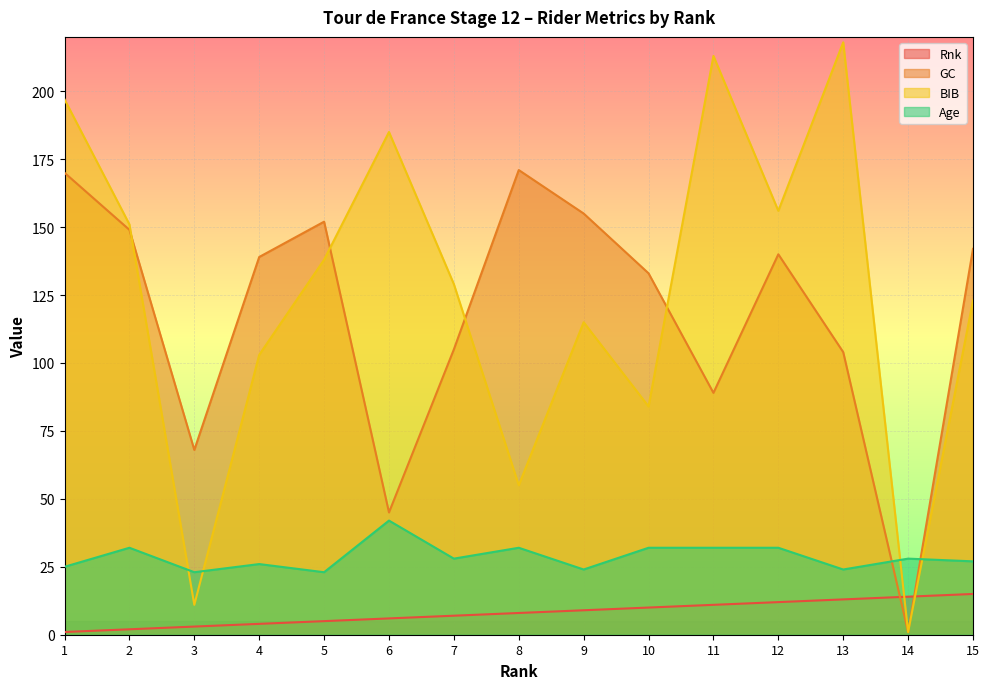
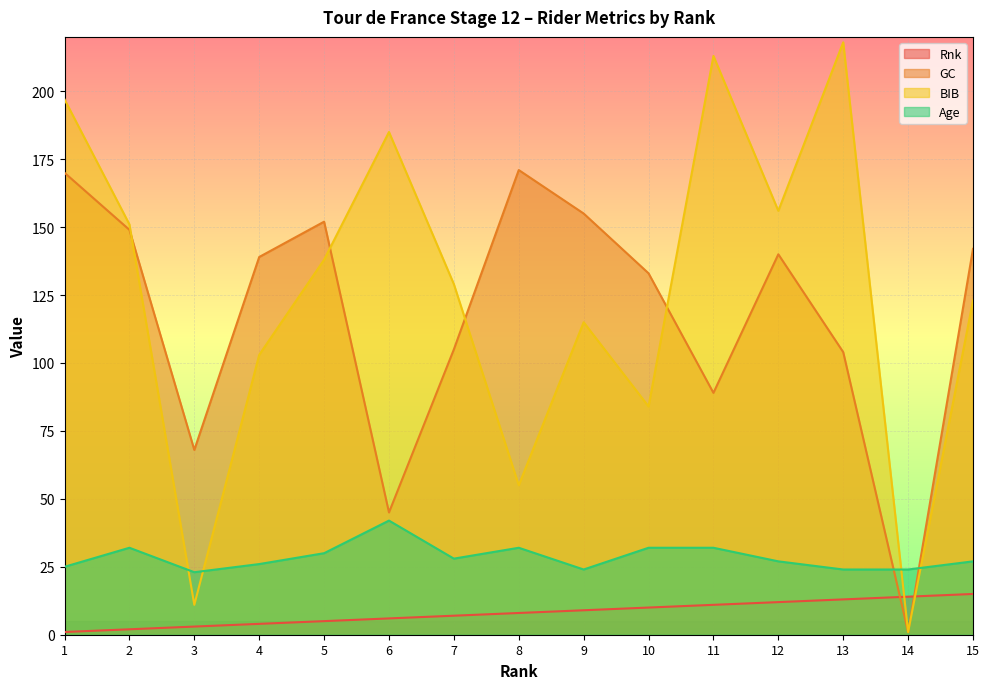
  {
    "BIB": {
      "1": 197,
      "2": 151,
      "3": 11,
      "4": 103,
      "5": 138,
      "6": 185,
      "7": 129,
      "8": 55,
      "9": 115,
      "10": 84,
      "11": 213,
      "12": 156,
      "13": 218,
      "15": 123
    },
    "Age": {
      "1": 25,
      "2": 32,
      "3": 23,
      "4": 26,
-     "5": 23,
+     "5": 30,
      "6": 42,
      "7": 28,
      "8": 32,
      "9": 24,
      "10": 32,
      "11": 32,
-     "12": 32,
+     "12": 27,
      "13": 24,
-     "14": 28,
+     "14": 24,
      "15": 27
    }
  }
